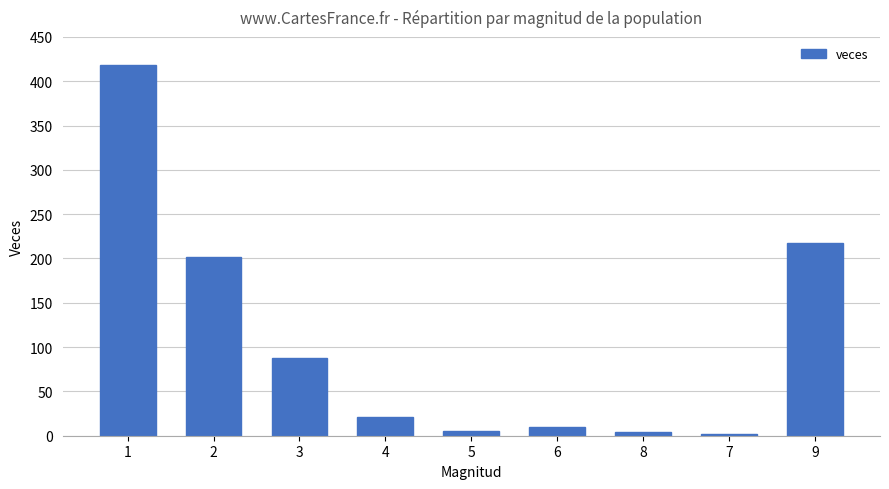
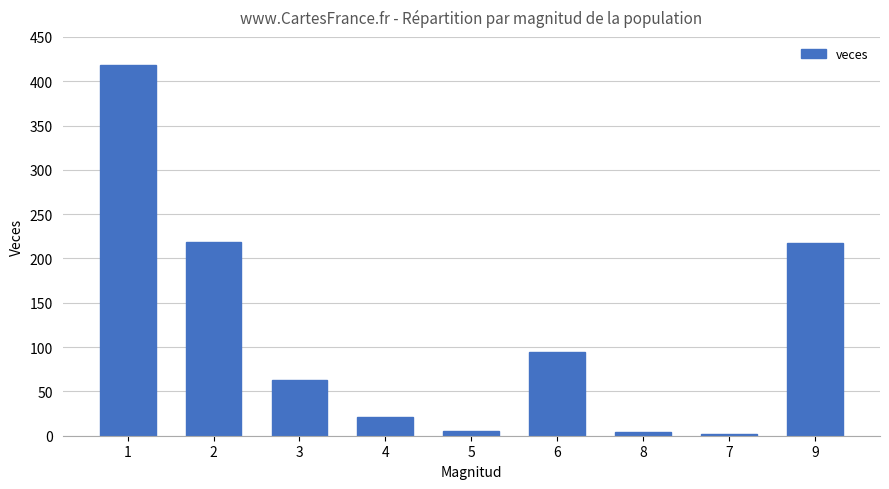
  {
    "1": 420,
-   "2": 200,
-   "3": 90,
+   "2": 220,
+   "3": 60,
    "4": 20,
    "5": 10,
-   "6": 10,
+   "6": 100,
    "8": 0,
    "9": 220
  }
